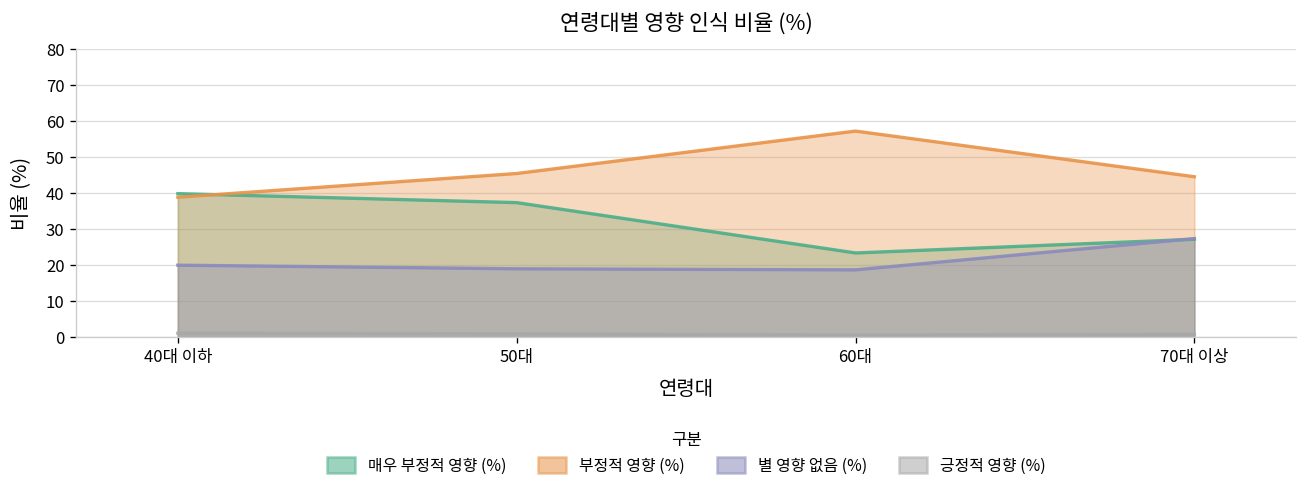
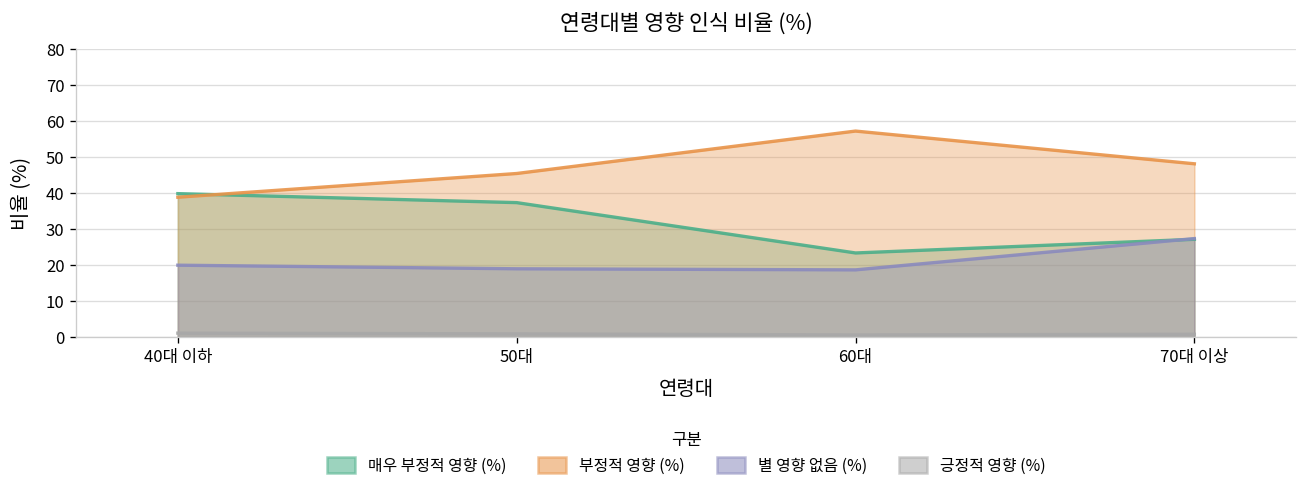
  {
    "부정적 영향 (%)": {
      "40대 이하": 39,
      "50대": 46,
      "60대": 57,
-     "70대 이상": 45
+     "70대 이상": 48
    }
  }
